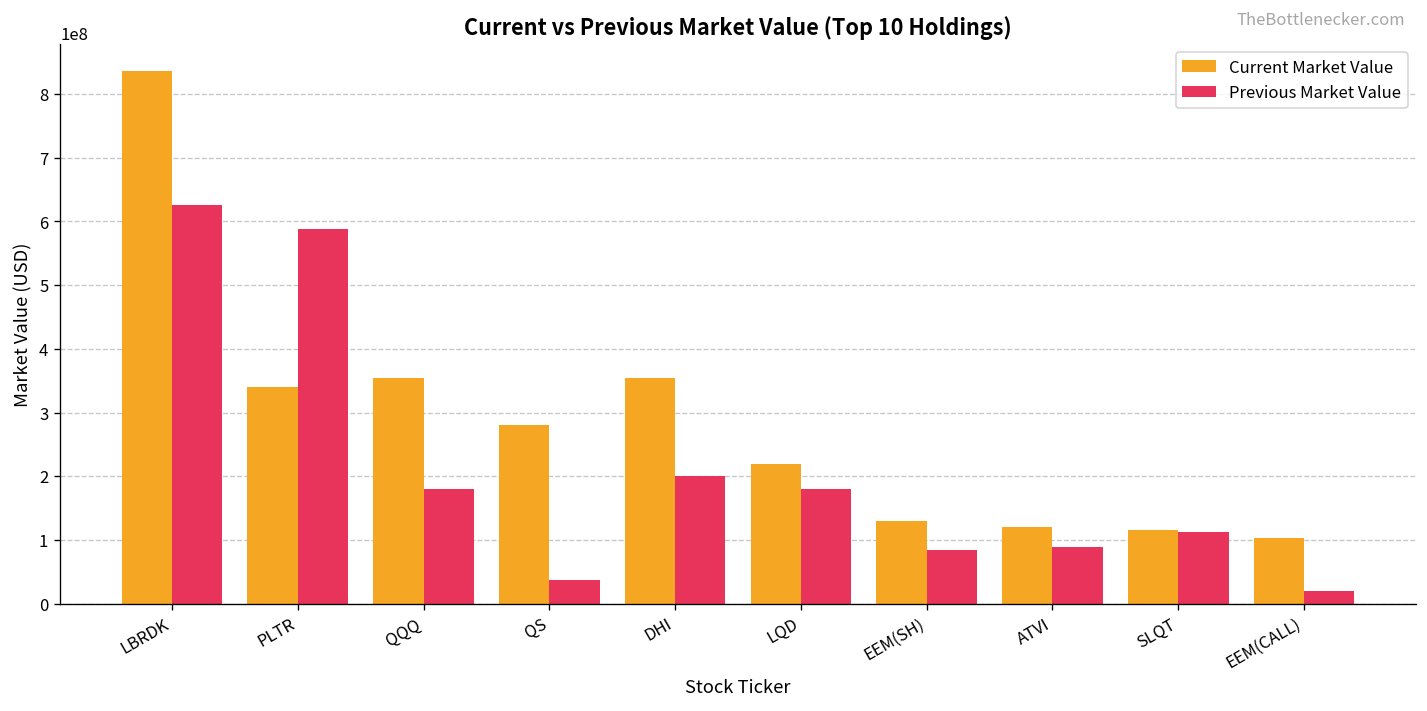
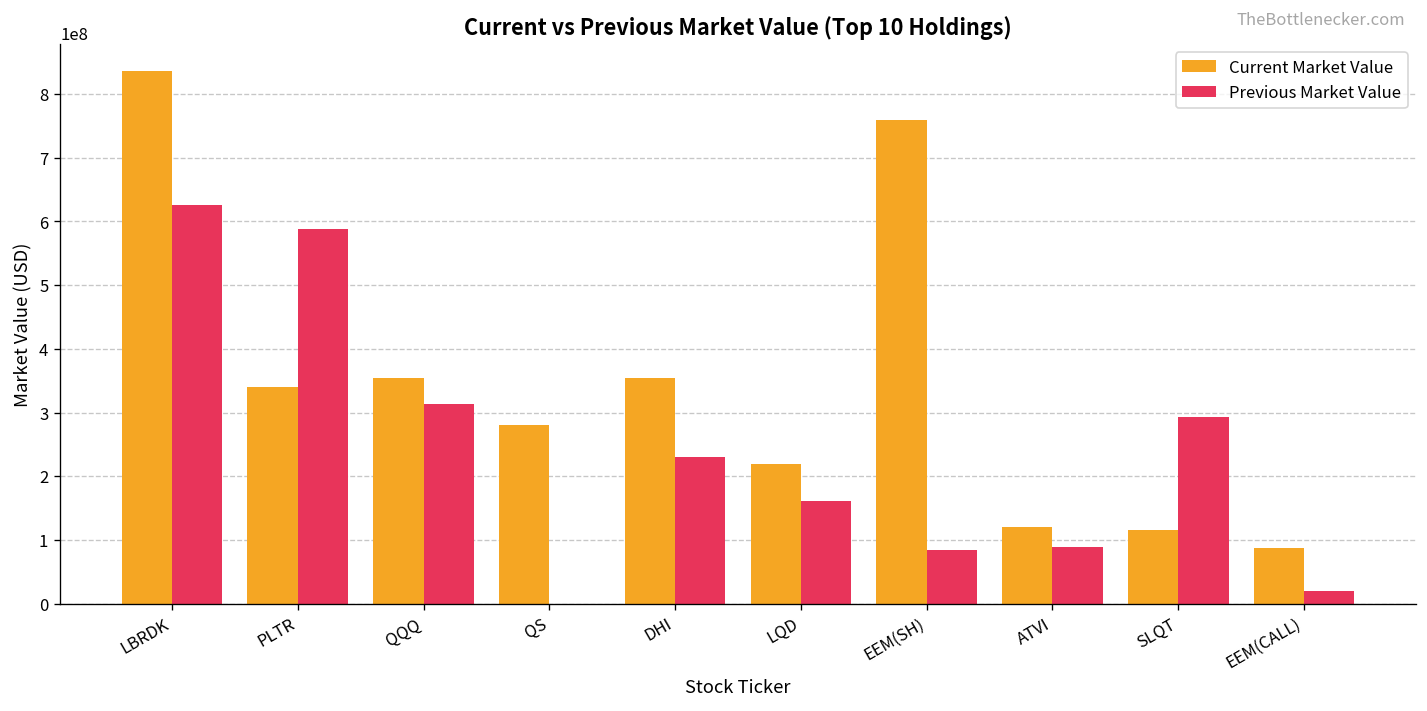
  {
    "Current Market Value": {
      "LBRDK": 840000000,
      "PLTR": 340000000,
      "QQQ": 350000000,
      "QS": 280000000,
      "DHI": 350000000,
      "LQD": 220000000,
-     "EEM(SH)": 130000000,
+     "EEM(SH)": 760000000,
      "ATVI": 120000000,
      "SLQT": 120000000,
-     "EEM(CALL)": 100000000
+     "EEM(CALL)": 90000000
    },
    "Previous Market Value": {
      "LBRDK": 630000000,
      "PLTR": 590000000,
-     "QQQ": 180000000,
-     "QS": 40000000,
-     "DHI": 200000000,
-     "LQD": 180000000,
+     "QQQ": 310000000,
+     "QS": 0,
+     "DHI": 230000000,
+     "LQD": 160000000,
      "EEM(SH)": 80000000,
      "ATVI": 90000000,
-     "SLQT": 110000000,
+     "SLQT": 290000000,
      "EEM(CALL)": 20000000
    }
  }
